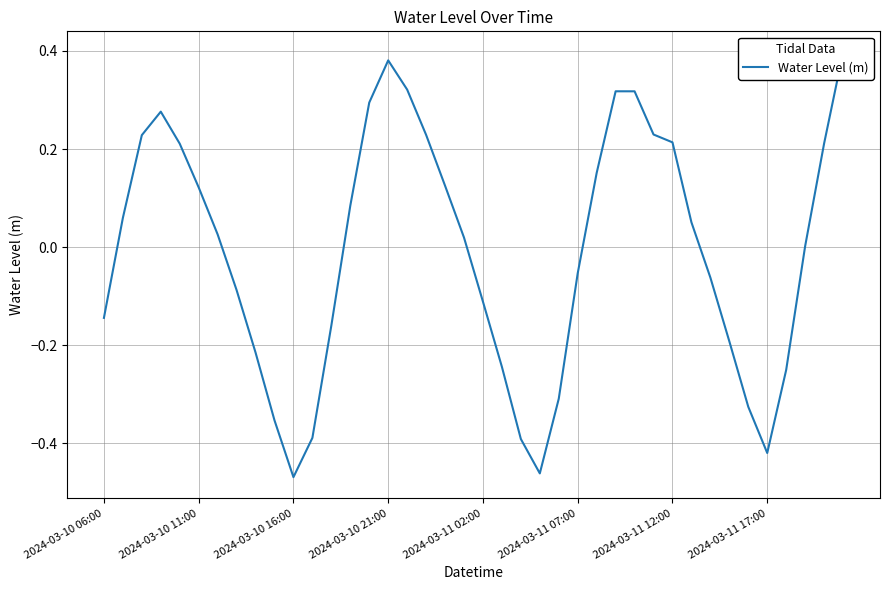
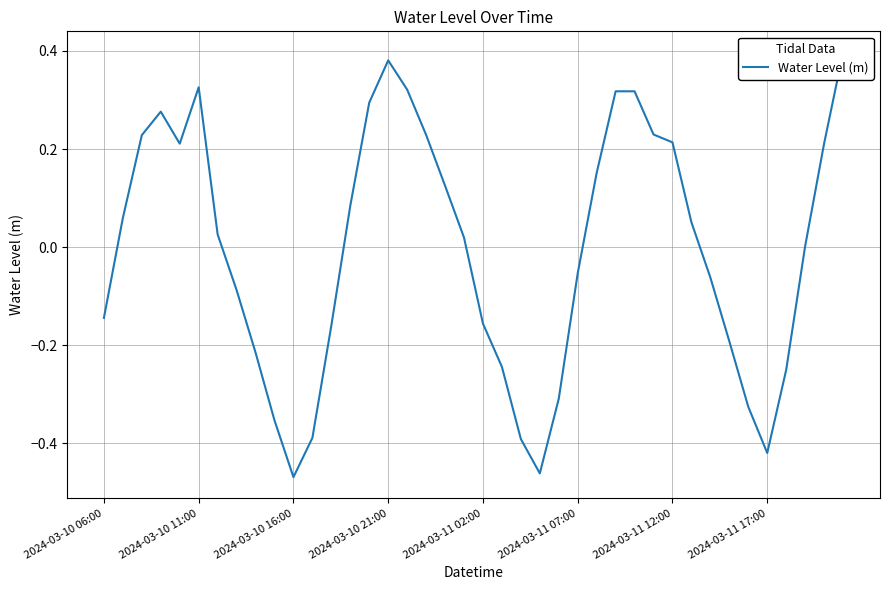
  {
    "2024-03-10 06:00": -0.14,
-   "2024-03-10 11:00": 0.12,
+   "2024-03-10 11:00": 0.33,
    "2024-03-10 16:00": -0.47,
    "2024-03-10 21:00": 0.38,
-   "2024-03-11 02:00": -0.11,
+   "2024-03-11 02:00": -0.16,
    "2024-03-11 07:00": -0.05,
    "2024-03-11 12:00": 0.21,
    "2024-03-11 17:00": -0.42
  }
